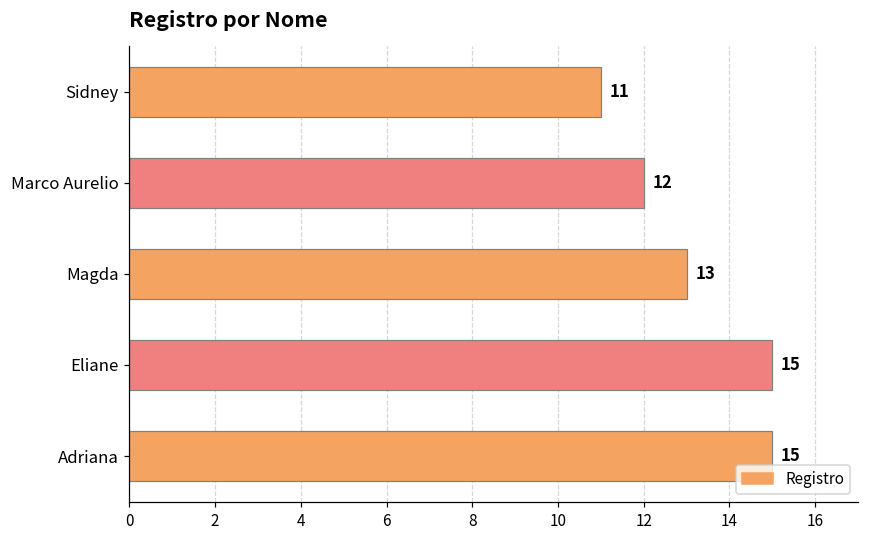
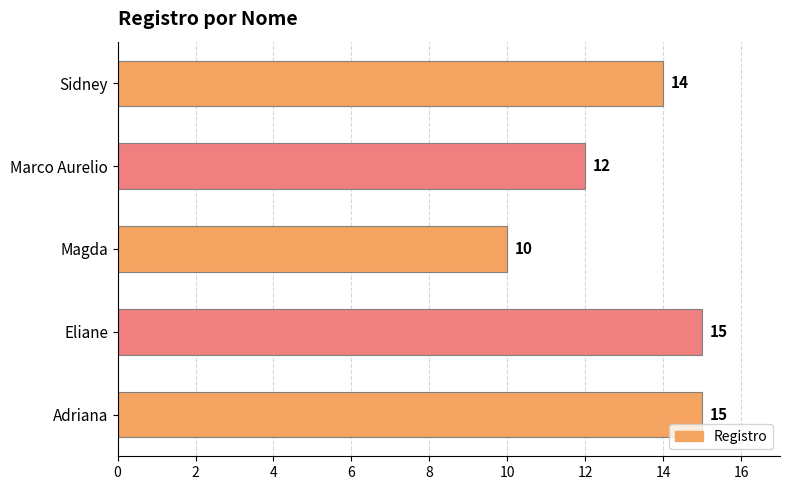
  {
-   "Sidney": 11,
+   "Sidney": 14,
    "Marco Aurelio": 12,
-   "Magda": 13,
+   "Magda": 10,
    "Eliane": 15,
    "Adriana": 15
  }
